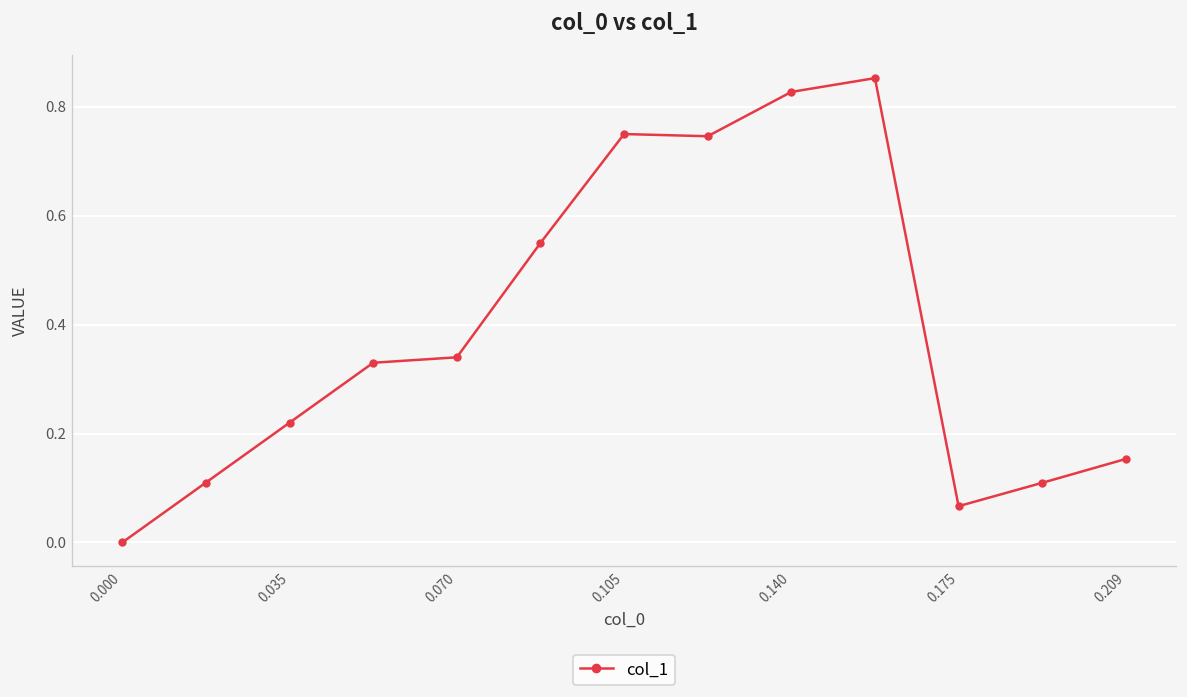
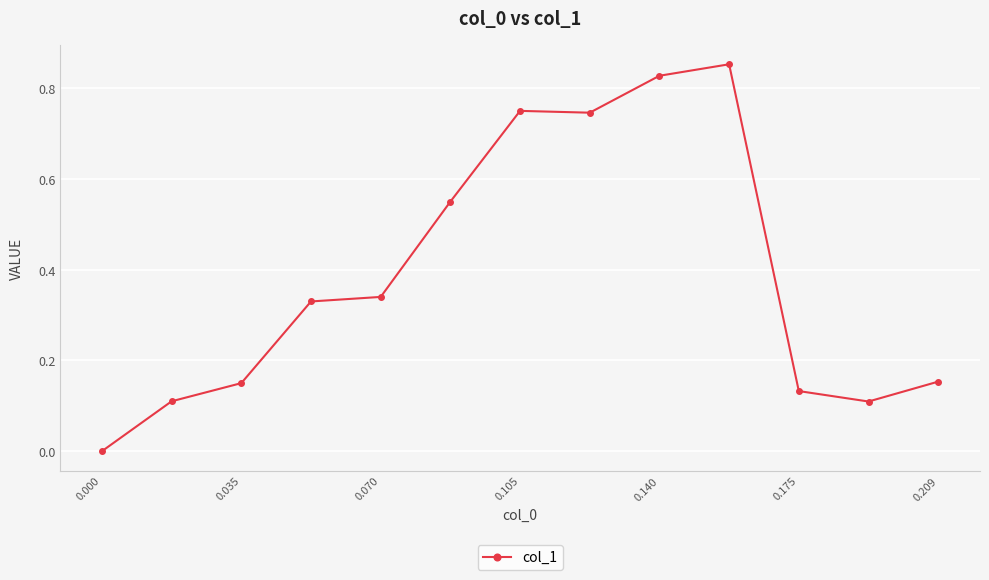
  {
    "0.000": 0.00,
-   "0.035": 0.22,
+   "0.035": 0.15,
    "0.070": 0.34,
    "0.105": 0.75,
    "0.140": 0.83,
-   "0.175": 0.07,
+   "0.175": 0.13,
    "0.209": 0.15
  }
